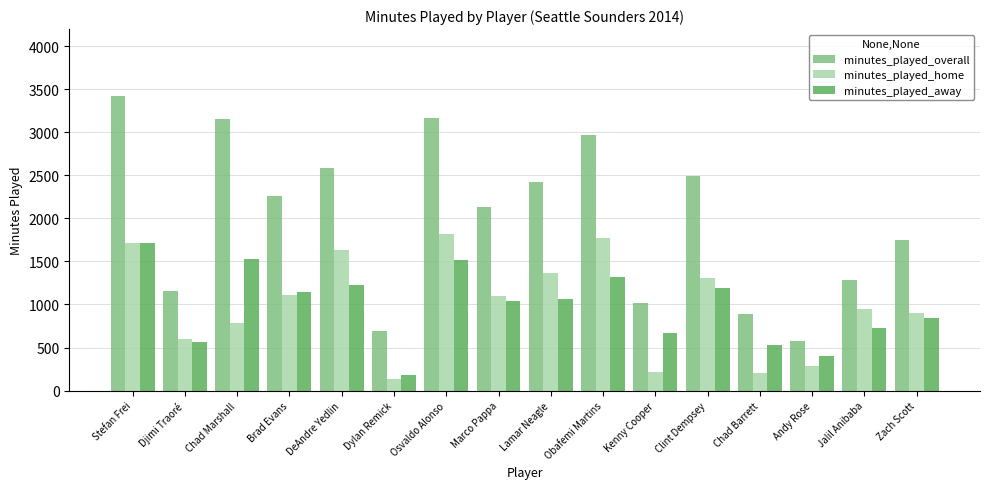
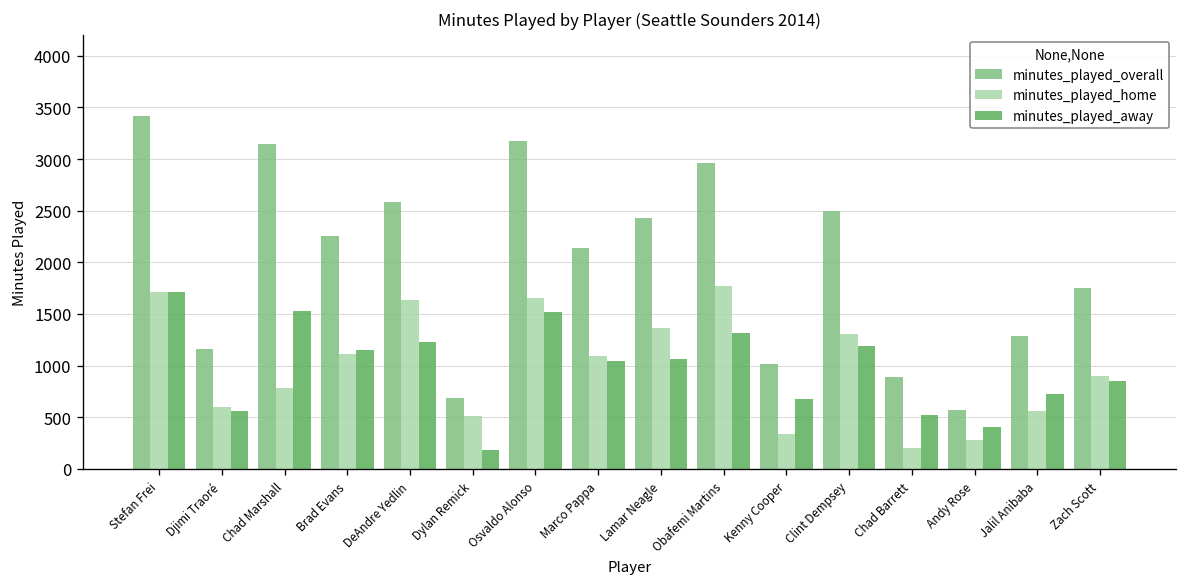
  {
    "minutes_played_home": {
      "Stefan Frei": 1700,
      "Djimi Traoré": 600,
      "Chad Marshall": 800,
      "Brad Evans": 1100,
      "DeAndre Yedlin": 1600,
-     "Dylan Remick": 100,
-     "Osvaldo Alonso": 1800,
+     "Dylan Remick": 500,
+     "Osvaldo Alonso": 1700,
      "Marco Pappa": 1100,
      "Lamar Neagle": 1400,
      "Obafemi Martins": 1800,
-     "Kenny Cooper": 200,
+     "Kenny Cooper": 300,
      "Clint Dempsey": 1300,
      "Chad Barrett": 200,
      "Andy Rose": 300,
-     "Jalil Anibaba": 900,
+     "Jalil Anibaba": 600,
      "Zach Scott": 900
    }
  }
